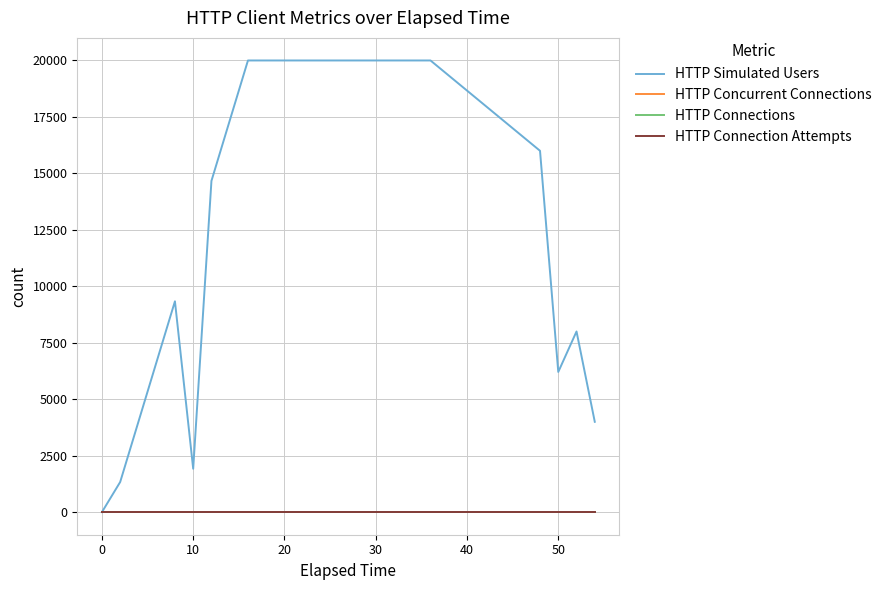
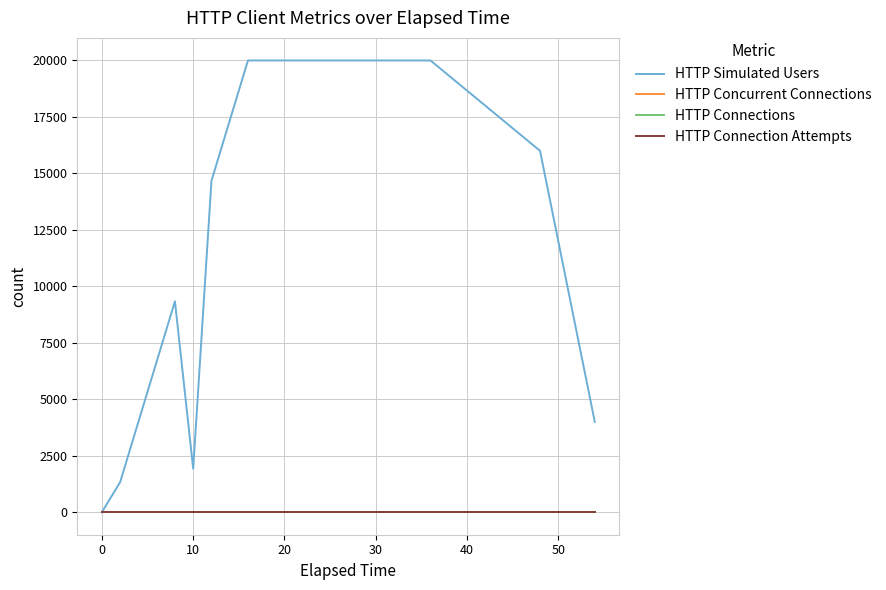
  {
    "HTTP Simulated Users": {
      "10": 1900,
      "20": 20000,
      "30": 20000,
-     "50": 6200
+     "50": 12000
    },
    "HTTP Connection Attempts": {
      "10": 0,
      "20": 0,
      "30": 0,
      "50": 0
    }
  }
